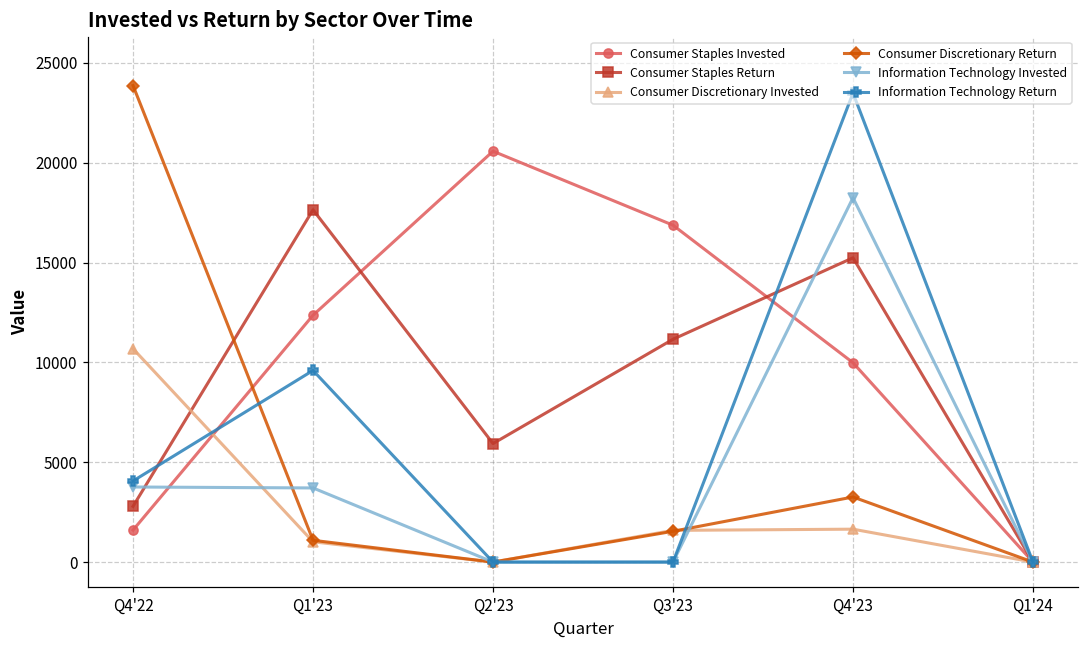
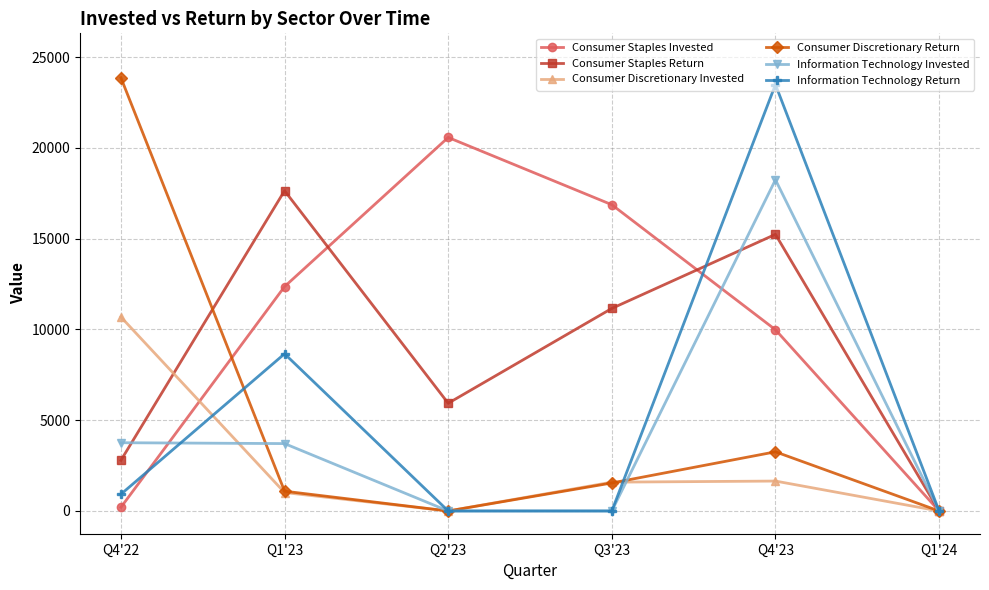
  {
    "Consumer Staples Invested": {
-     "Q4'22": 1600,
+     "Q4'22": 200,
      "Q1'23": 12400,
      "Q2'23": 20600,
      "Q3'23": 16900,
      "Q4'23": 10000
    },
    "Consumer Discretionary Invested": {
      "Q4'22": 10700,
      "Q4'23": 1600
    },
    "Information Technology Invested": {
      "Q4'22": 3800,
      "Q1'23": 3700,
      "Q4'23": 18200
    },
    "Information Technology Return": {
-     "Q4'22": 4100,
-     "Q1'23": 9600
+     "Q4'22": 900,
+     "Q1'23": 8700
    }
  }
